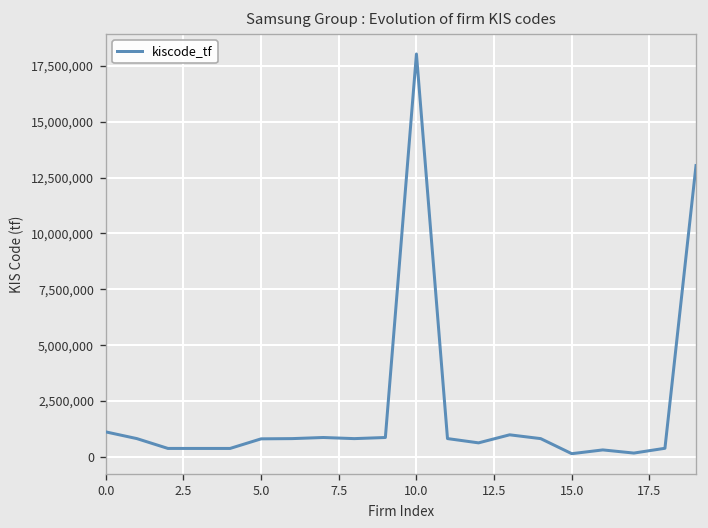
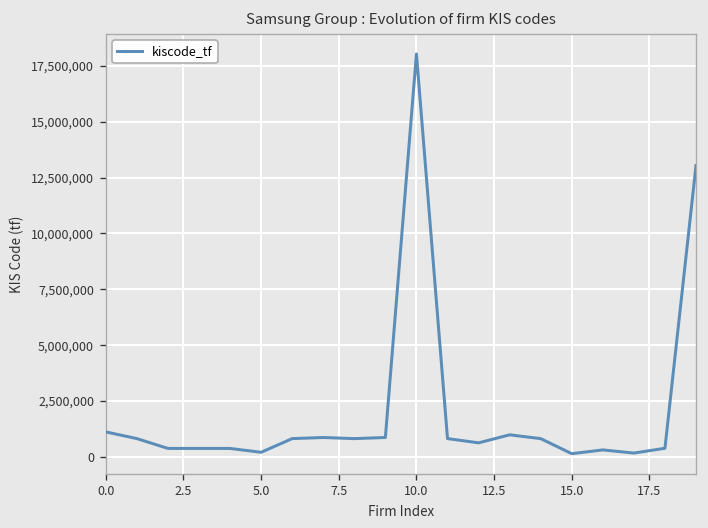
  {
    "0.0": "1,100,000",
-   "5.0": "800,000",
+   "5.0": "200,000",
    "10.0": "18,000,000",
    "15.0": "100,000"
  }
